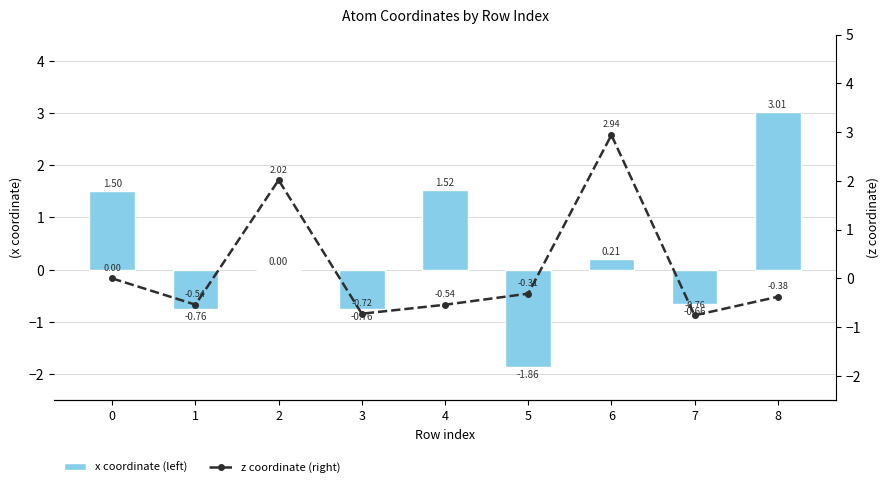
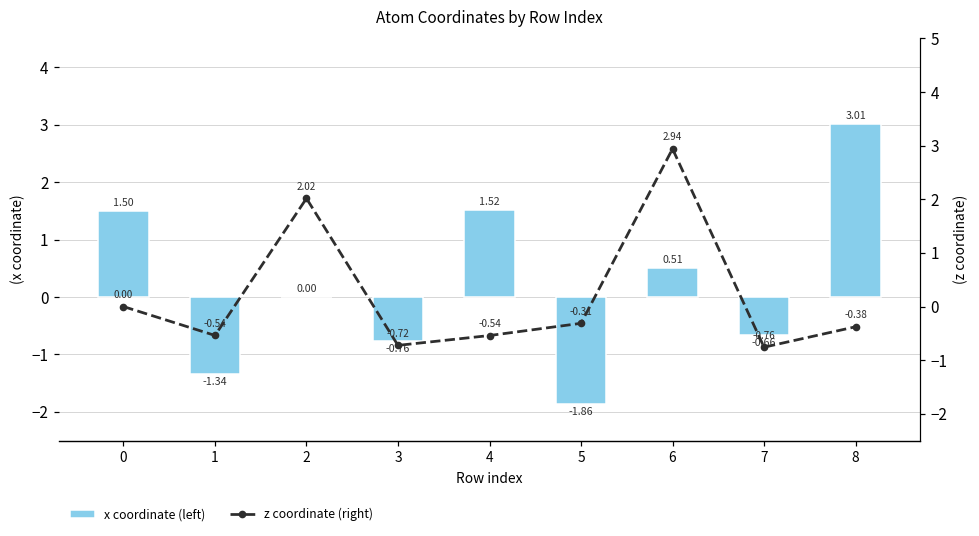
  {
    "x coordinate (left)": {
      "0": 1.50,
-     "1": -0.76,
+     "1": -1.34,
      "2": 0.00,
      "4": 1.52,
      "5": -1.86,
-     "6": 0.21,
+     "6": 0.51,
      "8": 3.01
    },
    "z coordinate (right)": {
      "0": 0.00,
      "1": -0.54,
      "2": 2.02,
      "3": -0.72,
      "4": -0.54,
      "5": -0.31,
      "6": 2.94,
      "8": -0.38
    }
  }
